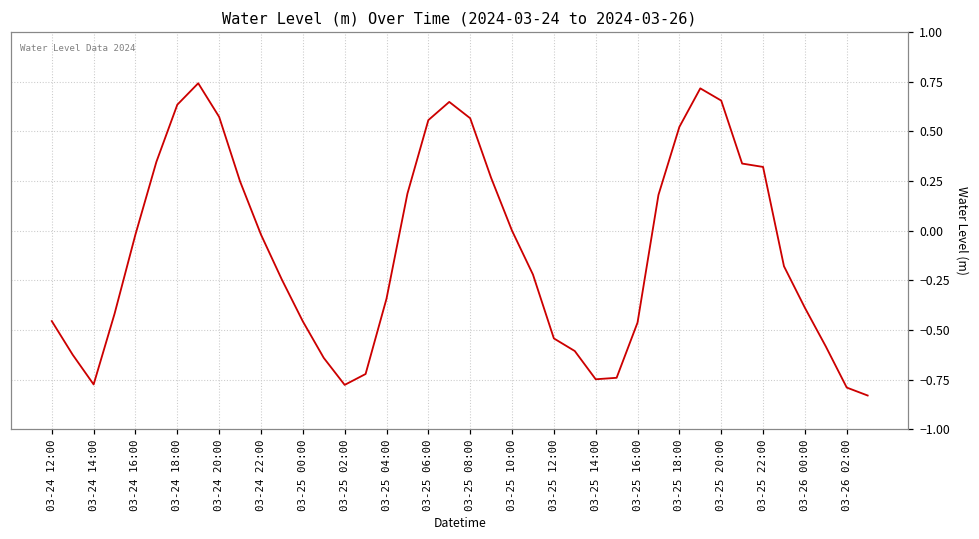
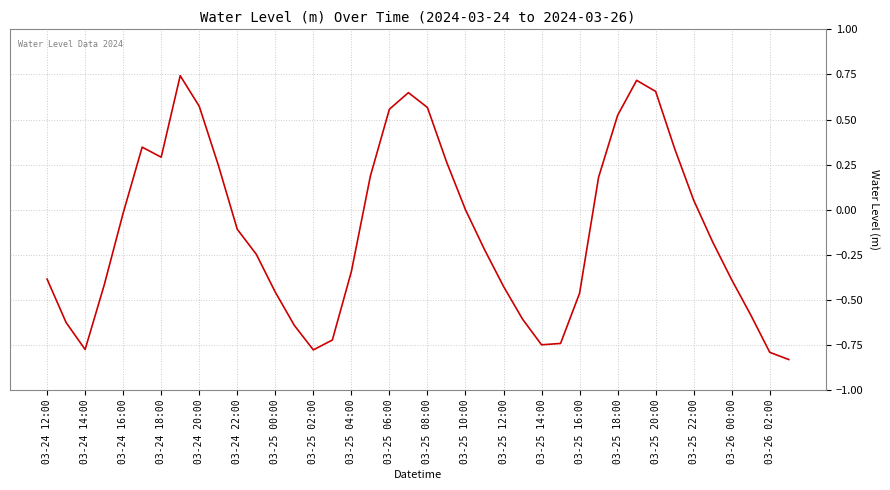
  {
-   "03-24 12:00": -0.46,
+   "03-24 12:00": -0.38,
    "03-24 14:00": -0.77,
    "03-24 16:00": -0.02,
-   "03-24 18:00": 0.63,
+   "03-24 18:00": 0.29,
    "03-24 20:00": 0.57,
-   "03-24 22:00": -0.02,
+   "03-24 22:00": -0.11,
    "03-25 00:00": -0.46,
    "03-25 02:00": -0.78,
    "03-25 04:00": -0.34,
    "03-25 06:00": 0.56,
    "03-25 08:00": 0.57,
    "03-25 10:00": 0.00,
-   "03-25 12:00": -0.54,
+   "03-25 12:00": -0.43,
    "03-25 14:00": -0.75,
    "03-25 16:00": -0.46,
    "03-25 18:00": 0.52,
    "03-25 20:00": 0.66,
-   "03-25 22:00": 0.32,
+   "03-25 22:00": 0.05,
    "03-26 00:00": -0.39,
    "03-26 02:00": -0.79
  }
